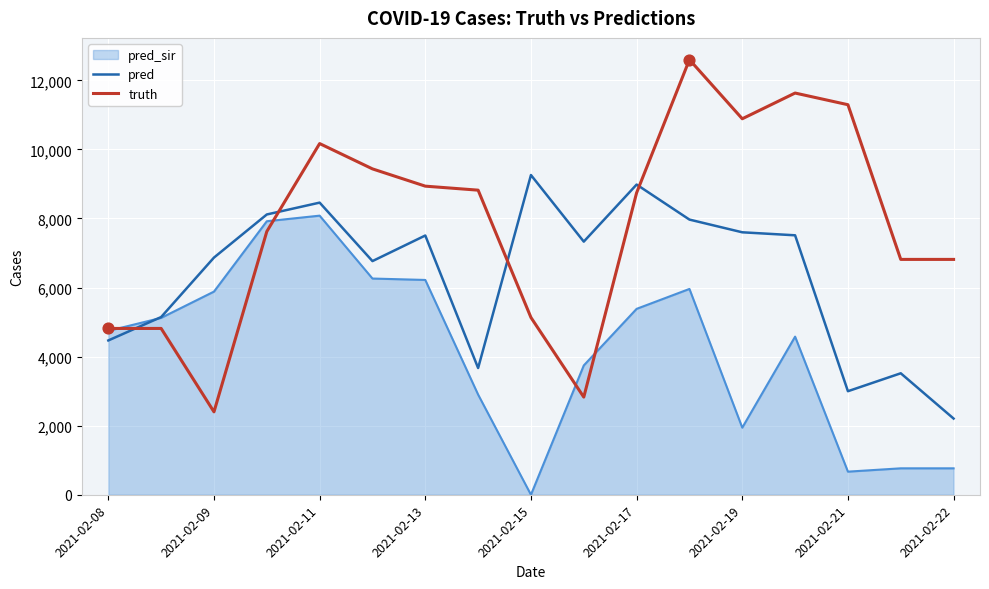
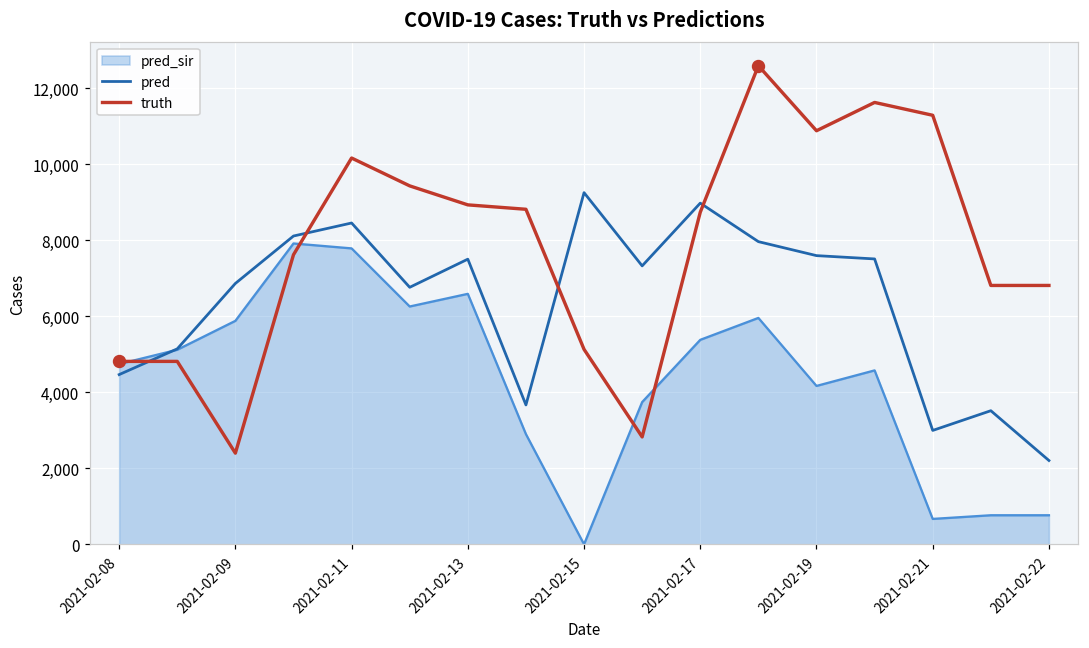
  {
    "pred_sir": {
      "2021-02-09": "5,900",
-     "2021-02-11": "8,100",
-     "2021-02-13": "6,200",
+     "2021-02-11": "7,800",
+     "2021-02-13": "6,600",
      "2021-02-15": "0",
      "2021-02-17": "5,400",
-     "2021-02-19": "1,900",
+     "2021-02-19": "4,200",
      "2021-02-21": "700"
    },
    "pred": {
      "2021-02-09": "6,900",
      "2021-02-11": "8,500",
      "2021-02-13": "7,500",
      "2021-02-15": "9,300",
      "2021-02-17": "9,000",
      "2021-02-19": "7,600",
      "2021-02-21": "3,000"
    }
  }
